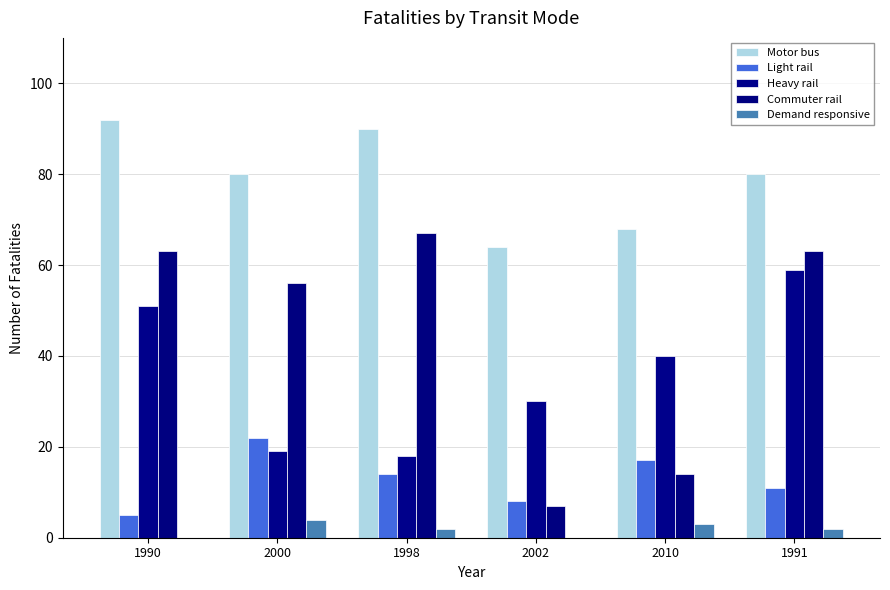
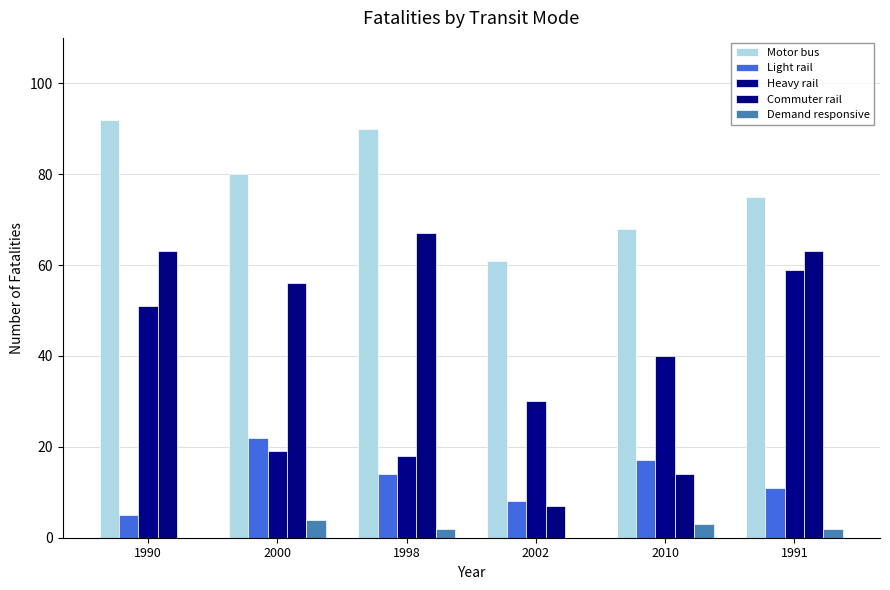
  {
    "Motor bus": {
      "1990": 92,
      "2000": 80,
      "1998": 90,
-     "2002": 64,
+     "2002": 61,
      "2010": 68,
-     "1991": 80
+     "1991": 75
    }
  }
